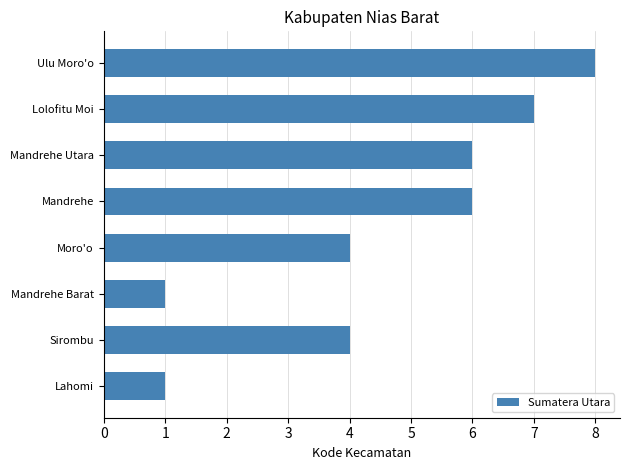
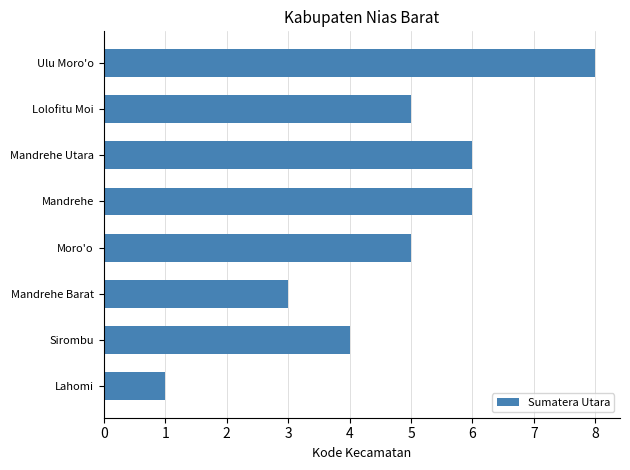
  {
    "Ulu Moro'o": 8,
-   "Lolofitu Moi": 7,
+   "Lolofitu Moi": 5,
    "Mandrehe Utara": 6,
    "Mandrehe": 6,
-   "Moro'o": 4,
-   "Mandrehe Barat": 1,
+   "Moro'o": 5,
+   "Mandrehe Barat": 3,
    "Sirombu": 4,
    "Lahomi": 1
  }
